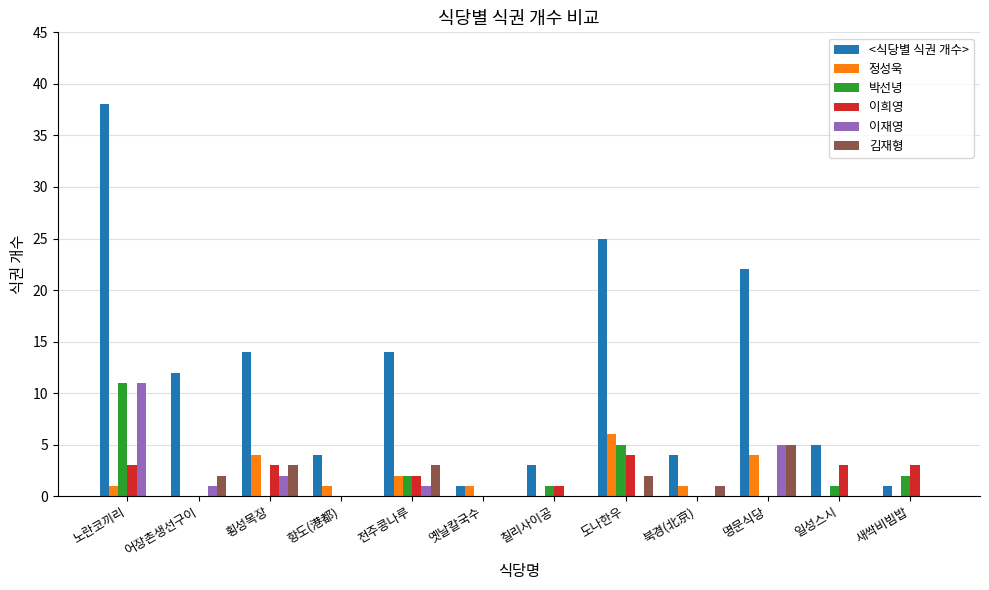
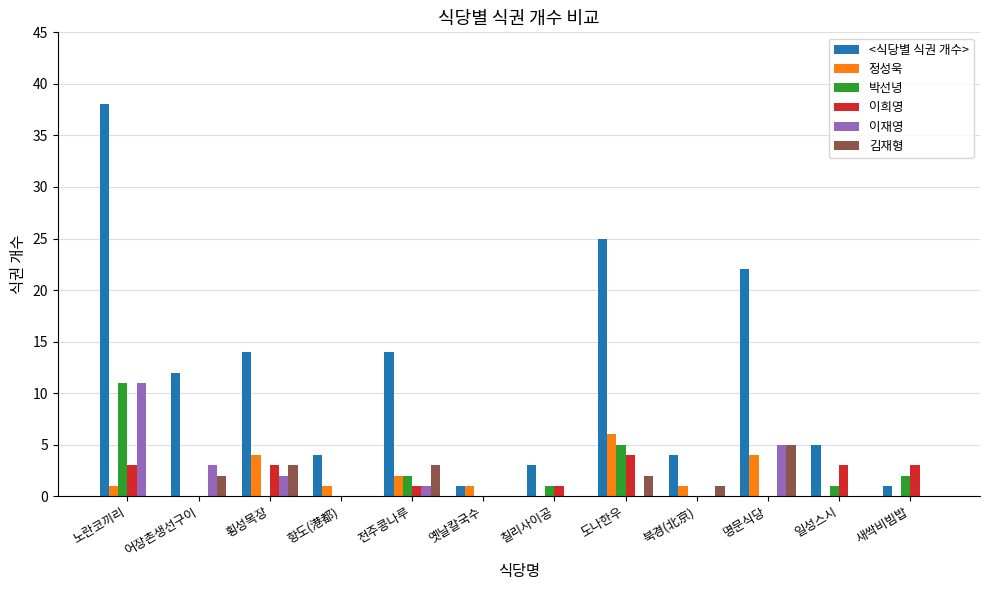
  {
    "<식당별 식권 개수>": {
      "노란코끼리": 38,
      "어장촌생선구이": 12,
      "횡성목장": 14,
      "항도(港都)": 4,
      "전주콩나루": 14,
      "옛날칼국수": 1,
      "칠리사이공": 3,
      "도나한우": 25,
      "북경(北京)": 4,
      "명문식당": 22,
      "일성스시": 5,
      "새싹비빔밥": 1
    },
    "정성욱": {
      "노란코끼리": 1,
      "어장촌생선구이": 0,
      "횡성목장": 4,
      "항도(港都)": 1,
      "전주콩나루": 2,
      "옛날칼국수": 1,
      "칠리사이공": 0,
      "도나한우": 6,
      "북경(北京)": 1,
      "명문식당": 4,
      "일성스시": 0,
      "새싹비빔밥": 0
    },
    "박선녕": {
      "노란코끼리": 11,
      "어장촌생선구이": 0,
      "횡성목장": 0,
      "항도(港都)": 0,
      "전주콩나루": 2,
      "옛날칼국수": 0,
      "칠리사이공": 1,
      "도나한우": 5,
      "북경(北京)": 0,
      "명문식당": 0,
      "일성스시": 1,
      "새싹비빔밥": 2
    },
    "이희영": {
      "노란코끼리": 3,
      "어장촌생선구이": 0,
      "횡성목장": 3,
      "항도(港都)": 0,
-     "전주콩나루": 2,
+     "전주콩나루": 1,
      "옛날칼국수": 0,
      "칠리사이공": 1,
      "도나한우": 4,
      "북경(北京)": 0,
      "명문식당": 0,
      "일성스시": 3,
      "새싹비빔밥": 3
    },
    "이재영": {
      "노란코끼리": 11,
-     "어장촌생선구이": 1,
+     "어장촌생선구이": 3,
      "횡성목장": 2,
      "항도(港都)": 0,
      "전주콩나루": 1,
      "옛날칼국수": 0,
      "칠리사이공": 0,
      "도나한우": 0,
      "북경(北京)": 0,
      "명문식당": 5,
      "일성스시": 0,
      "새싹비빔밥": 0
    },
    "김재형": {
      "노란코끼리": 0,
      "어장촌생선구이": 2,
      "횡성목장": 3,
      "항도(港都)": 0,
      "전주콩나루": 3,
      "옛날칼국수": 0,
      "칠리사이공": 0,
      "도나한우": 2,
      "북경(北京)": 1,
      "명문식당": 5,
      "일성스시": 0,
      "새싹비빔밥": 0
    }
  }
